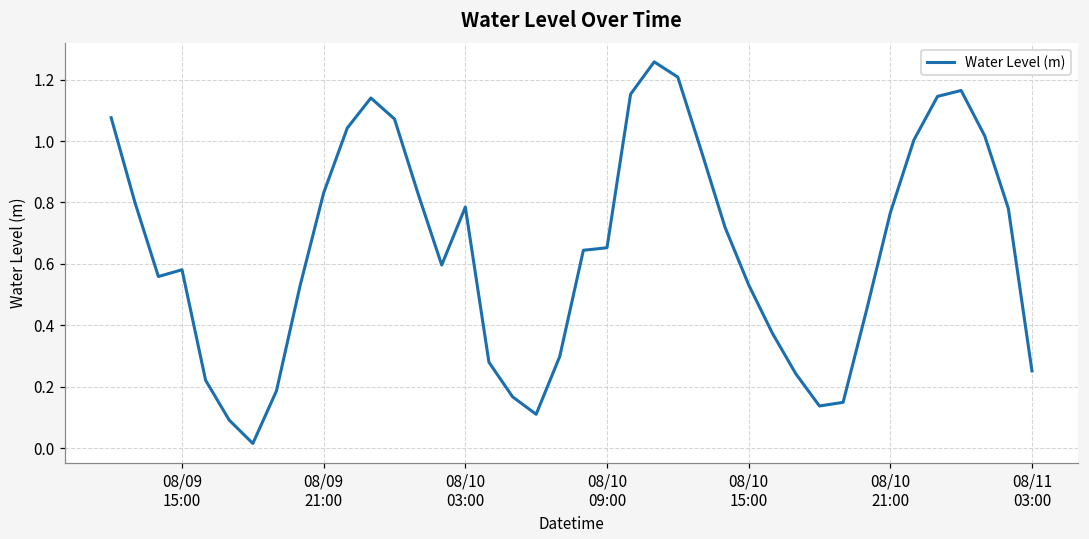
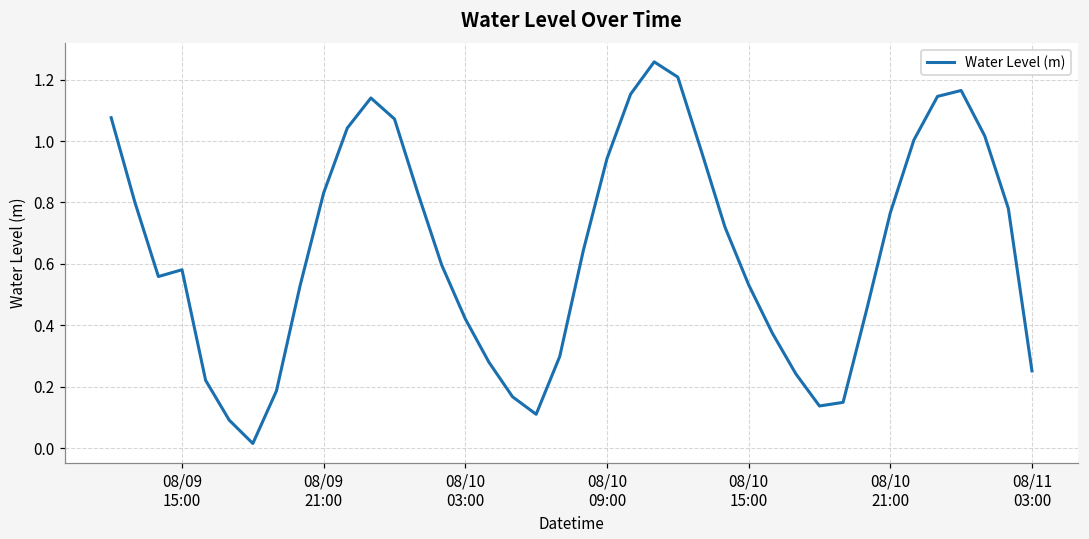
  {
    "08/09 15:00": 0.58,
    "08/09 21:00": 0.83,
-   "08/10 03:00": 0.78,
-   "08/10 09:00": 0.65,
+   "08/10 03:00": 0.42,
+   "08/10 09:00": 0.94,
    "08/10 15:00": 0.53,
    "08/10 21:00": 0.77,
    "08/11 03:00": 0.25
  }
